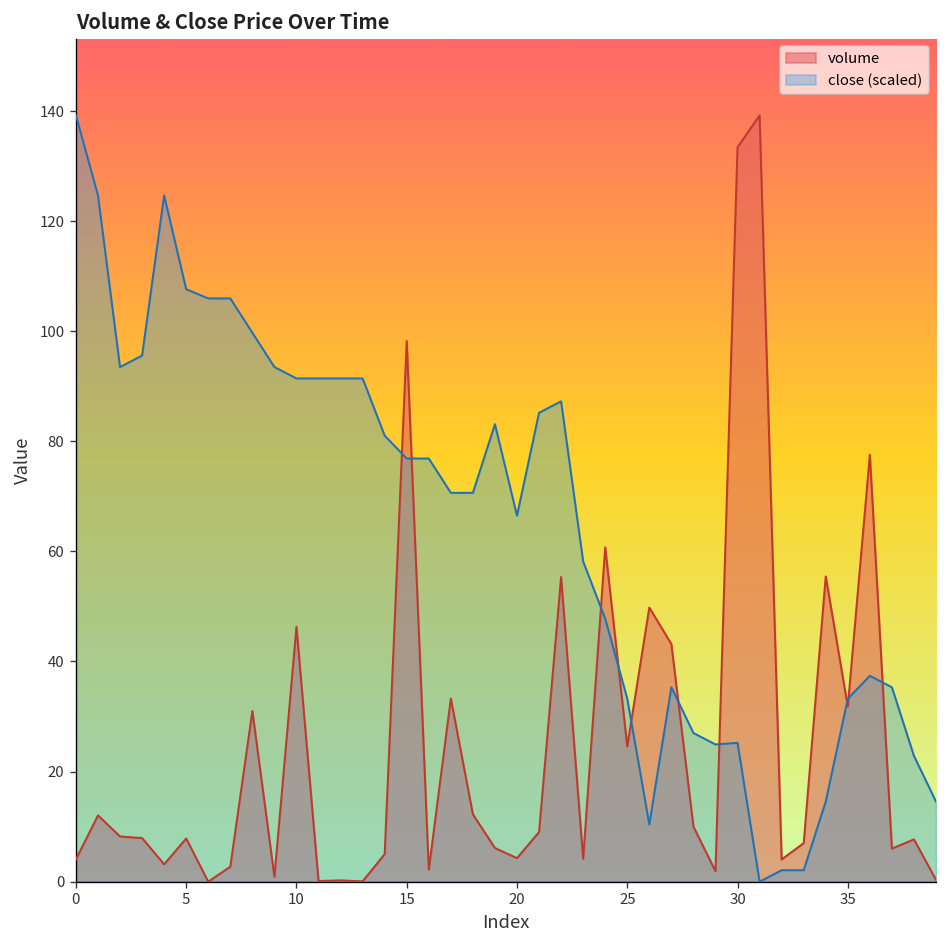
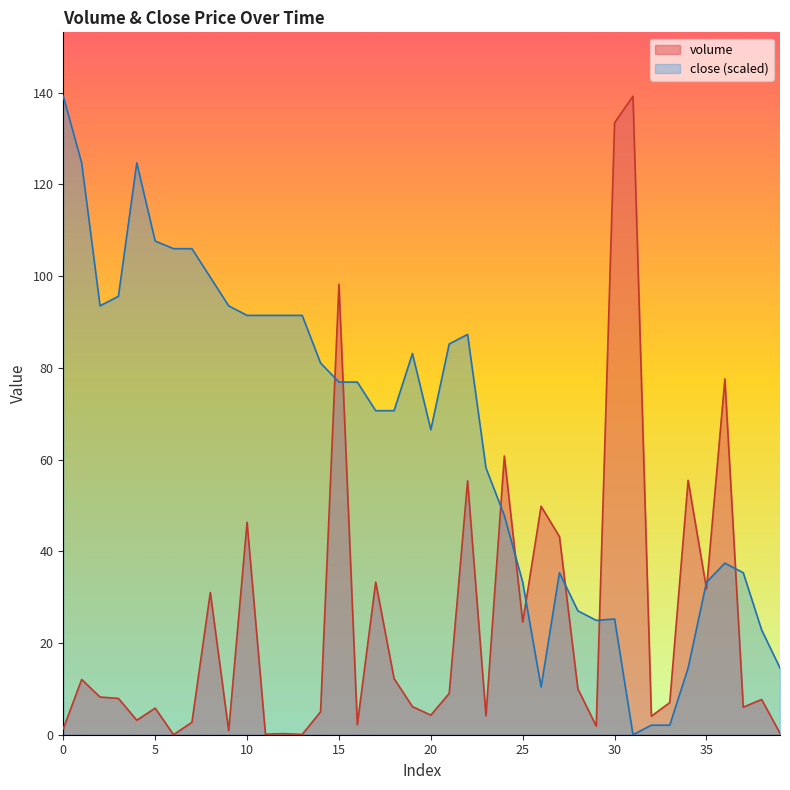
  {
    "volume": {
-     "0": 4,
-     "5": 8,
+     "0": 1,
+     "5": 6,
      "10": 46,
      "15": 98,
      "20": 4,
      "25": 25,
      "30": 133,
      "35": 32
    },
    "close (scaled)": {
      "0": 139,
      "5": 108,
      "10": 91,
      "15": 77,
      "20": 66,
      "25": 33,
      "30": 25,
      "35": 33
    }
  }
